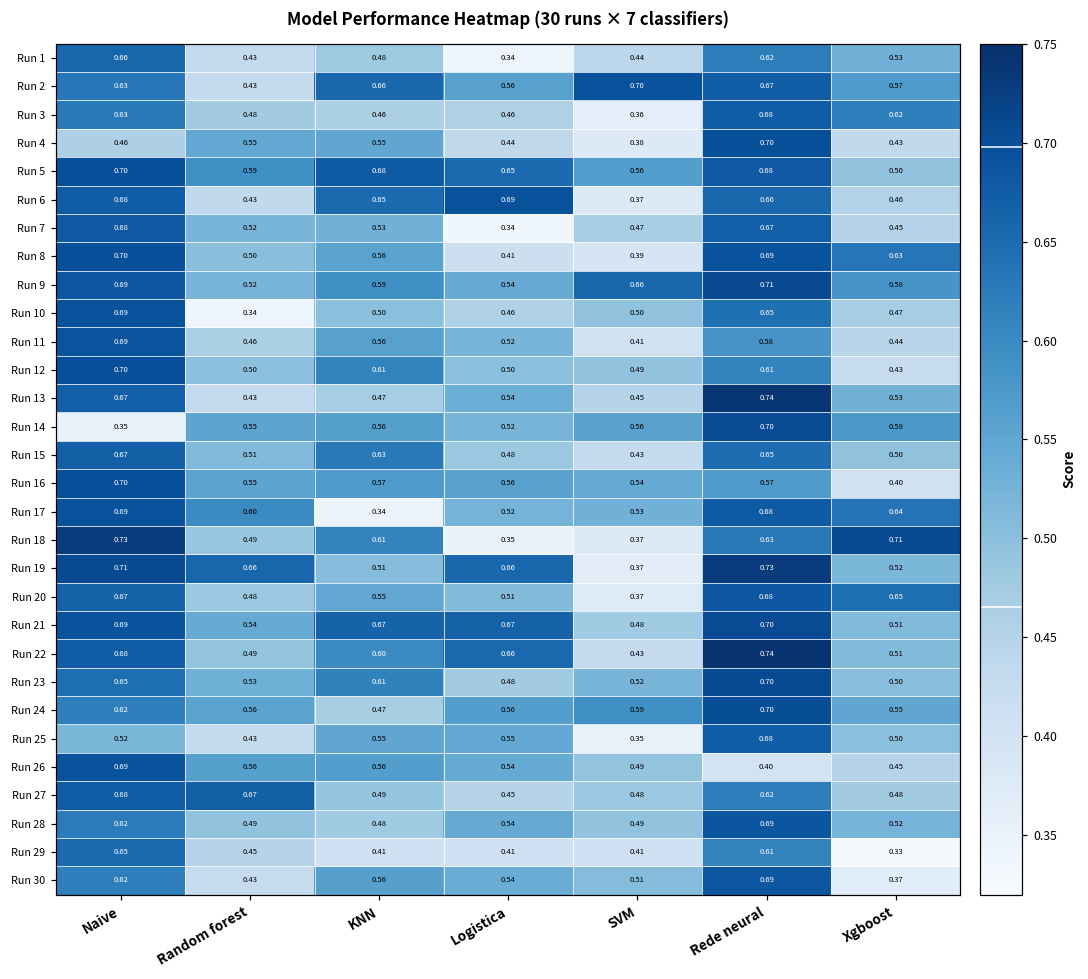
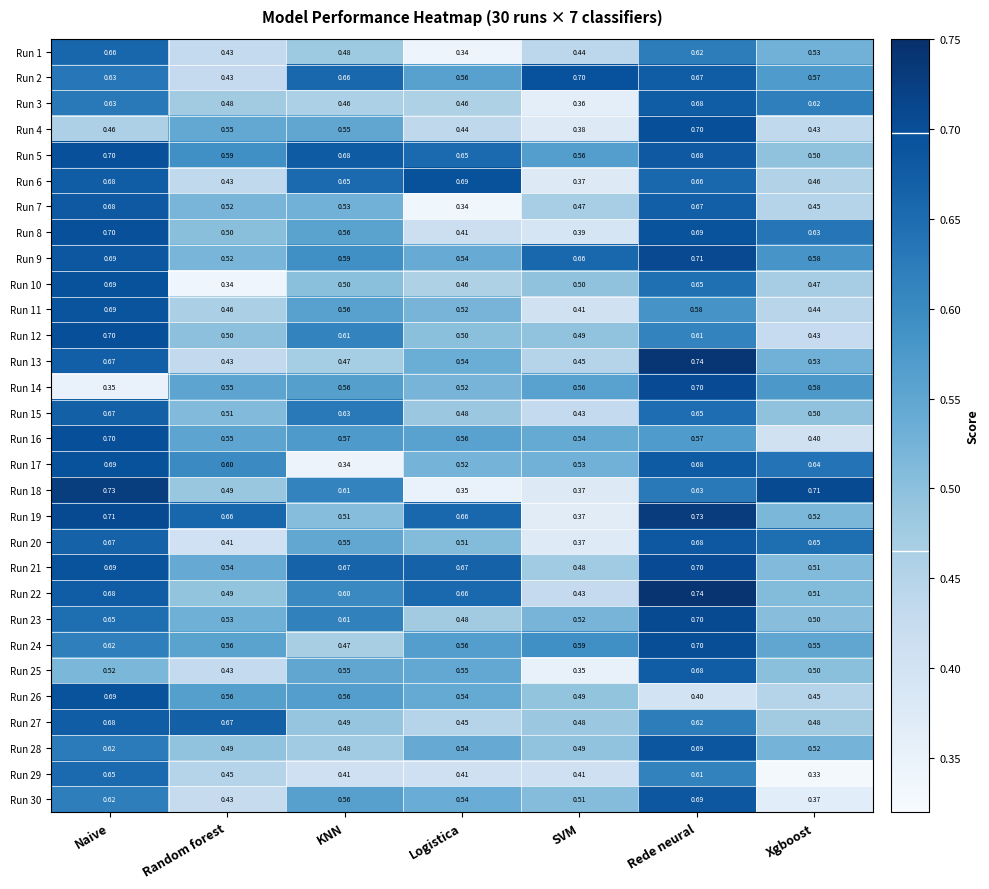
  {
    "Run 20": {
      "Naive": 0.67,
-     "Random forest": 0.48,
+     "Random forest": 0.41,
      "KNN": 0.55,
      "Logistica": 0.51,
      "SVM": 0.37,
      "Rede neural": 0.68,
      "Xgboost": 0.65
    }
  }
